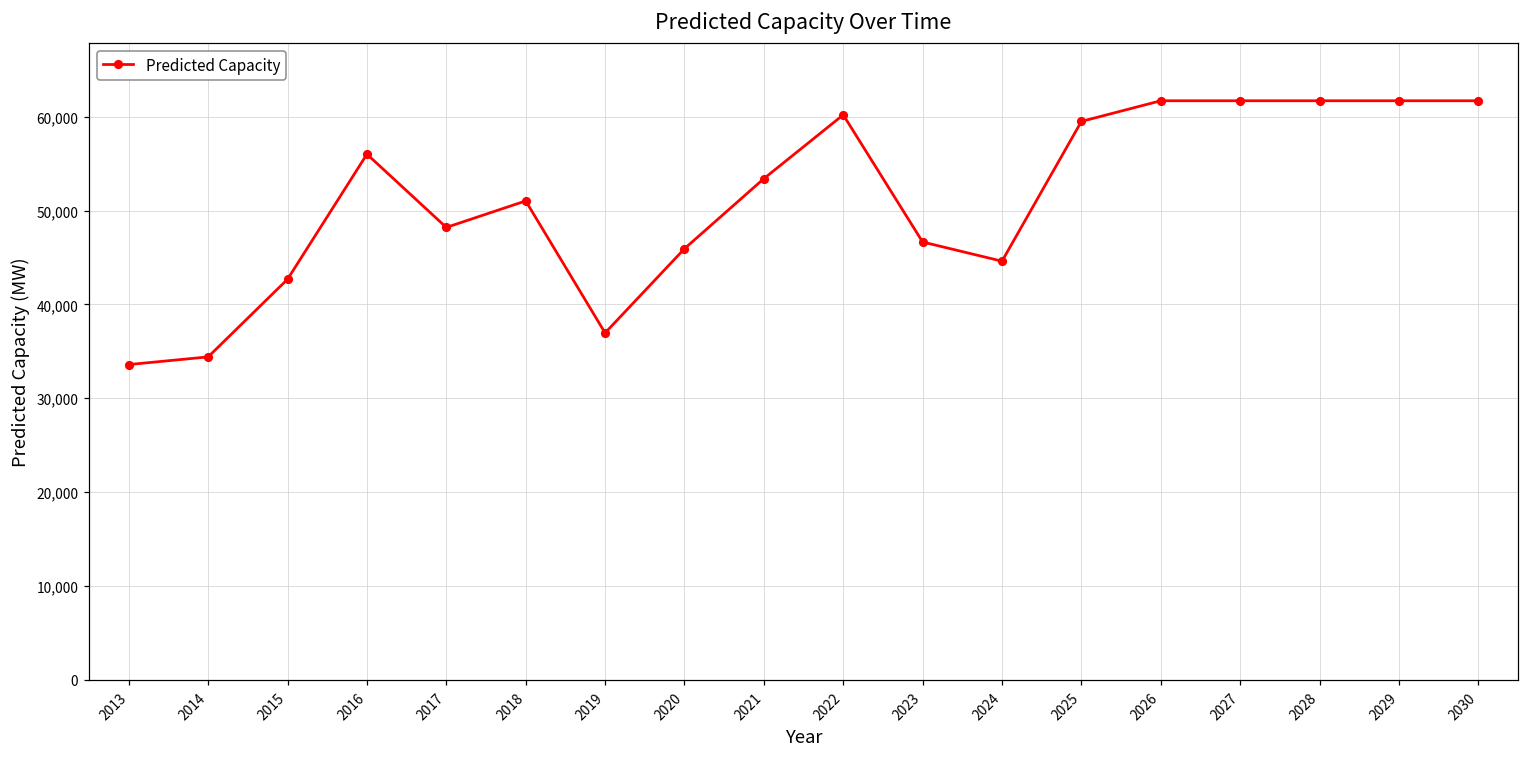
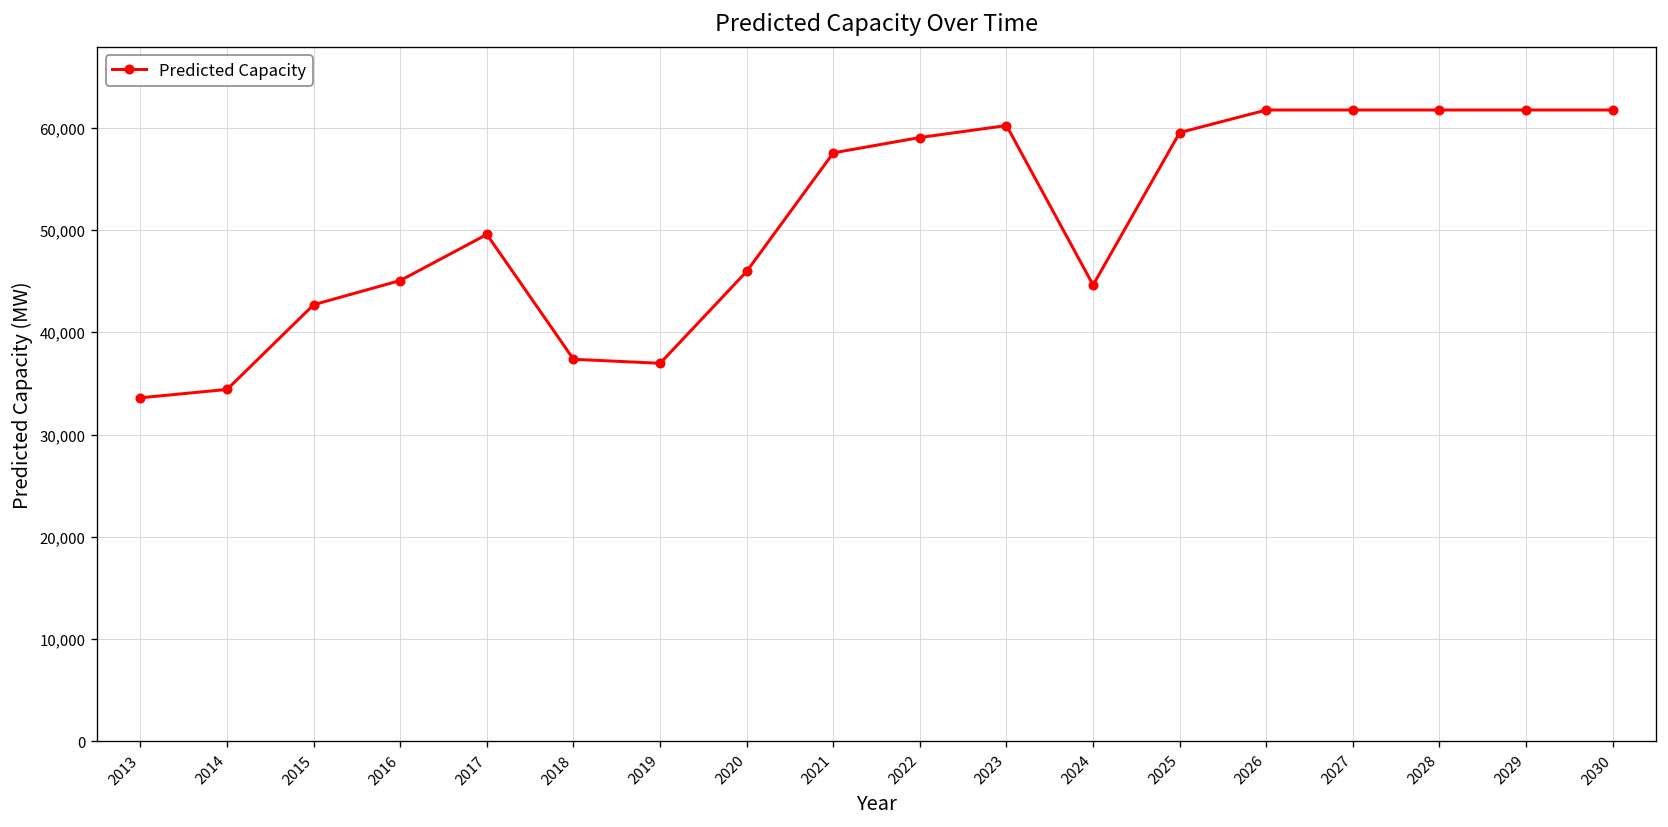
  {
    "2013": "34,000",
    "2014": "34,000",
    "2015": "43,000",
-   "2016": "56,000",
-   "2017": "48,000",
-   "2018": "51,000",
+   "2016": "45,000",
+   "2017": "50,000",
+   "2018": "37,000",
    "2019": "37,000",
    "2020": "46,000",
-   "2021": "53,000",
-   "2022": "60,000",
-   "2023": "47,000",
+   "2021": "58,000",
+   "2022": "59,000",
+   "2023": "60,000",
    "2024": "45,000",
    "2025": "60,000",
    "2026": "62,000",
    "2027": "62,000",
    "2028": "62,000",
    "2029": "62,000",
    "2030": "62,000"
  }
